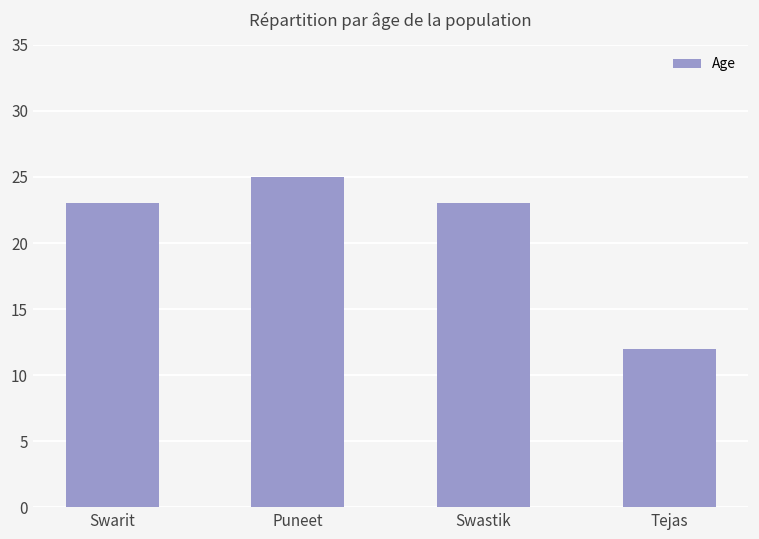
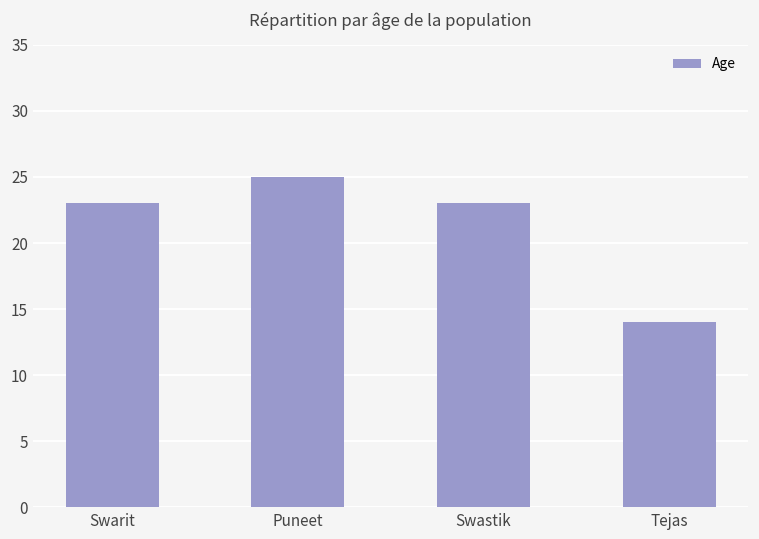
  {
    "Swarit": 23,
    "Puneet": 25,
    "Swastik": 23,
-   "Tejas": 12
+   "Tejas": 14
  }
